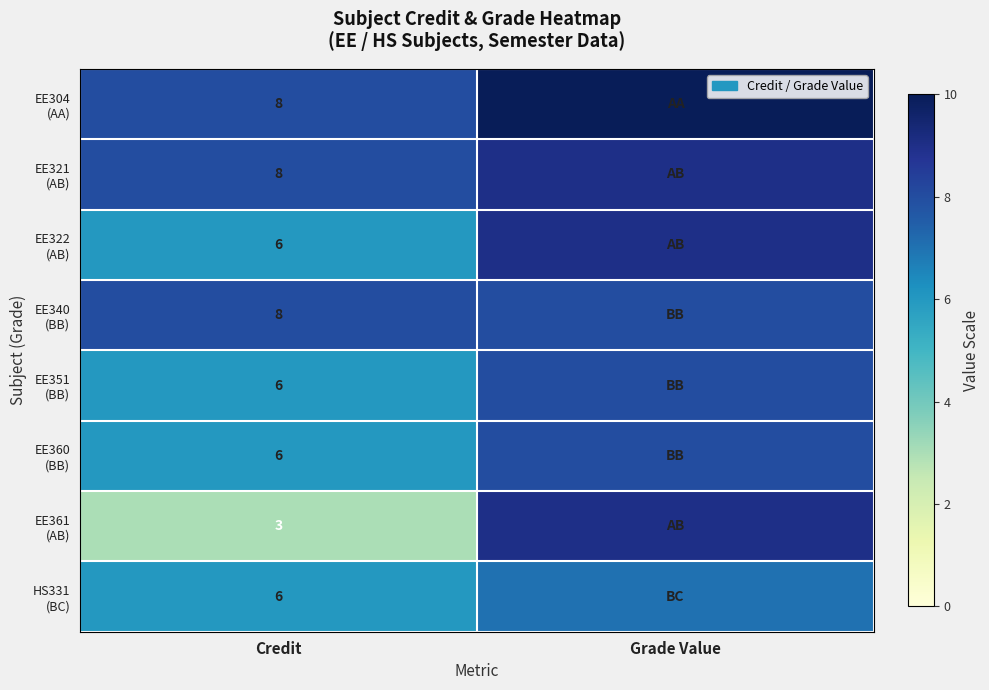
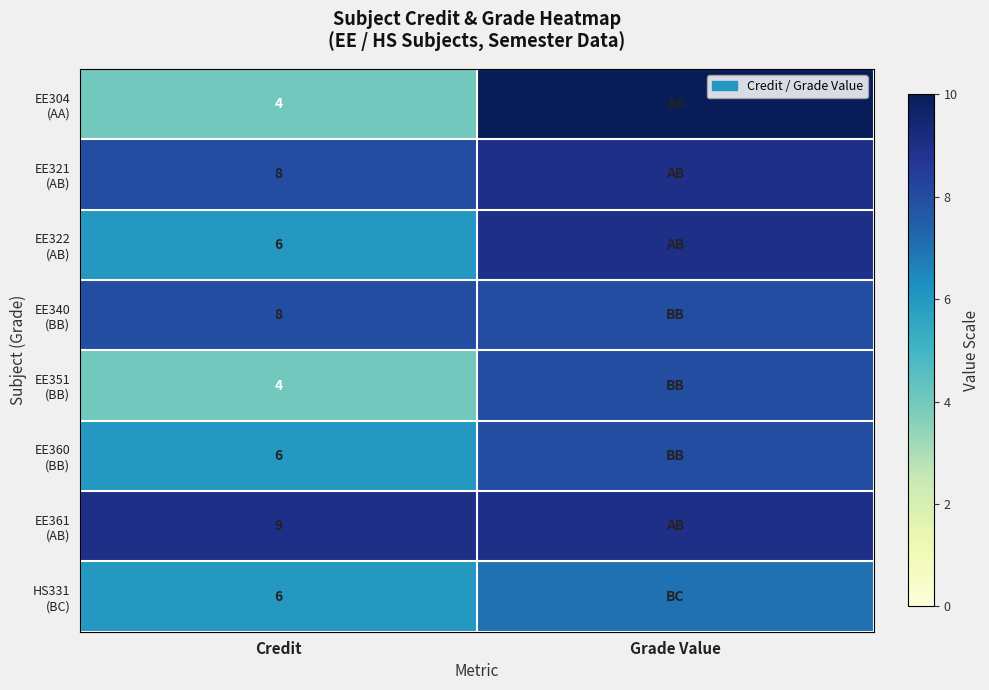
  {
    "EE304 (AA)": {
-     "Credit": 8
+     "Credit": 4
    },
    "EE321 (AB)": {
      "Credit": 8
    },
    "EE322 (AB)": {
      "Credit": 6
    },
    "EE340 (BB)": {
      "Credit": 8
    },
    "EE351 (BB)": {
-     "Credit": 6
+     "Credit": 4
    },
    "EE360 (BB)": {
      "Credit": 6
    },
    "EE361 (AB)": {
-     "Credit": 3
+     "Credit": 9
    },
    "HS331 (BC)": {
      "Credit": 6
    }
  }
